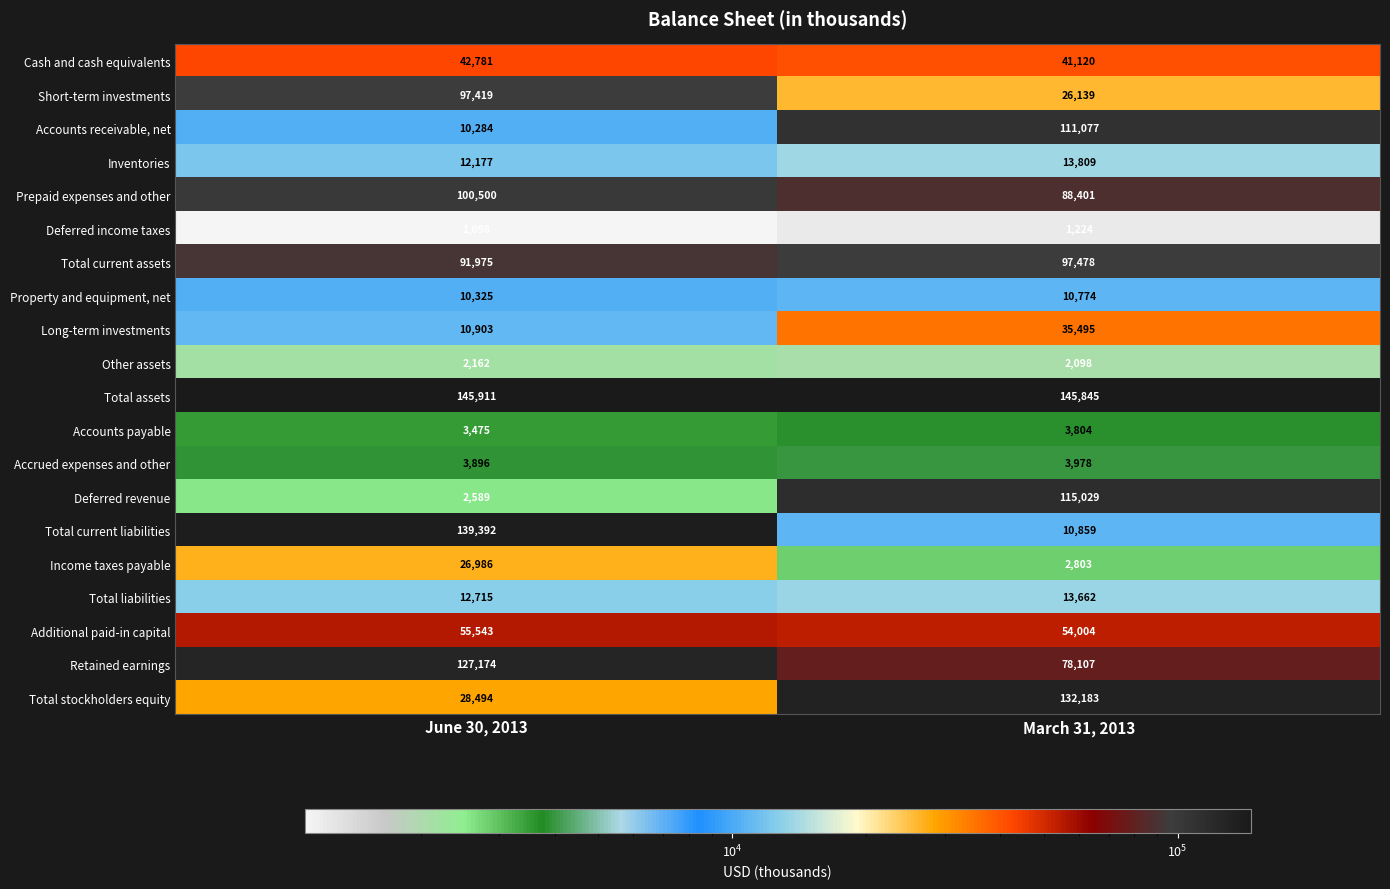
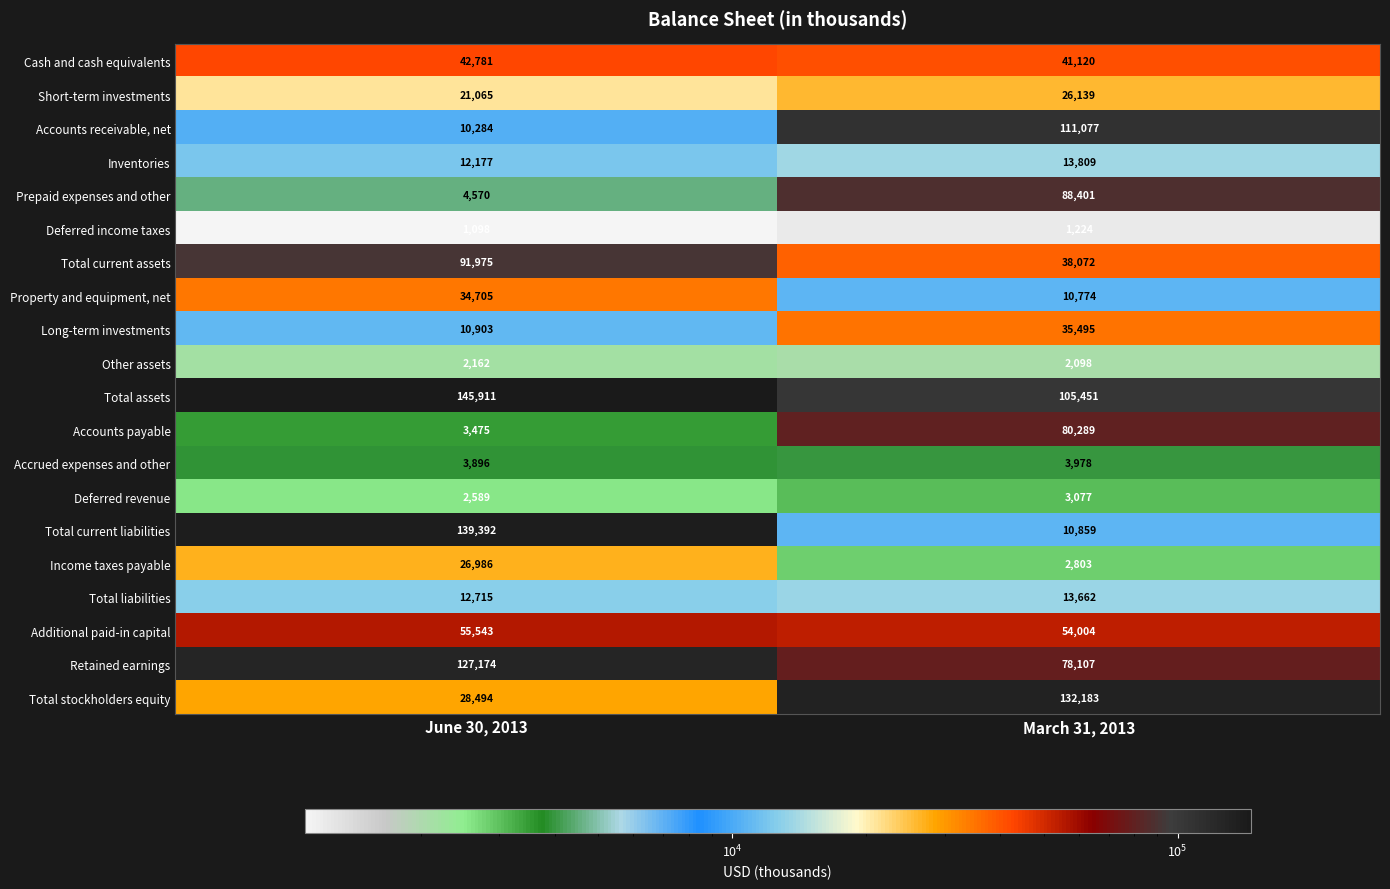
  {
    "Cash and cash equivalents": {
      "June 30, 2013": "42,781",
      "March 31, 2013": "41,120"
    },
    "Short-term investments": {
-     "June 30, 2013": "97,419",
+     "June 30, 2013": "21,065",
      "March 31, 2013": "26,139"
    },
    "Accounts receivable, net": {
      "June 30, 2013": "10,284",
      "March 31, 2013": "111,077"
    },
    "Inventories": {
      "June 30, 2013": "12,177",
      "March 31, 2013": "13,809"
    },
    "Prepaid expenses and other": {
-     "June 30, 2013": "100,500",
+     "June 30, 2013": "4,570",
      "March 31, 2013": "88,401"
    },
    "Total current assets": {
      "June 30, 2013": "91,975",
-     "March 31, 2013": "97,478"
+     "March 31, 2013": "38,072"
    },
    "Property and equipment, net": {
-     "June 30, 2013": "10,325",
+     "June 30, 2013": "34,705",
      "March 31, 2013": "10,774"
    },
    "Long-term investments": {
      "June 30, 2013": "10,903",
      "March 31, 2013": "35,495"
    },
    "Other assets": {
      "June 30, 2013": "2,162",
      "March 31, 2013": "2,098"
    },
    "Total assets": {
      "June 30, 2013": "145,911",
-     "March 31, 2013": "145,845"
+     "March 31, 2013": "105,451"
    },
    "Accounts payable": {
      "June 30, 2013": "3,475",
-     "March 31, 2013": "3,804"
+     "March 31, 2013": "80,289"
    },
    "Accrued expenses and other": {
      "June 30, 2013": "3,896",
      "March 31, 2013": "3,978"
    },
    "Deferred revenue": {
      "June 30, 2013": "2,589",
-     "March 31, 2013": "115,029"
+     "March 31, 2013": "3,077"
    },
    "Total current liabilities": {
      "June 30, 2013": "139,392",
      "March 31, 2013": "10,859"
    },
    "Income taxes payable": {
      "June 30, 2013": "26,986",
      "March 31, 2013": "2,803"
    },
    "Total liabilities": {
      "June 30, 2013": "12,715",
      "March 31, 2013": "13,662"
    },
    "Additional paid-in capital": {
      "June 30, 2013": "55,543",
      "March 31, 2013": "54,004"
    },
    "Retained earnings": {
      "June 30, 2013": "127,174",
      "March 31, 2013": "78,107"
    },
    "Total stockholders equity": {
      "June 30, 2013": "28,494",
      "March 31, 2013": "132,183"
    }
  }
